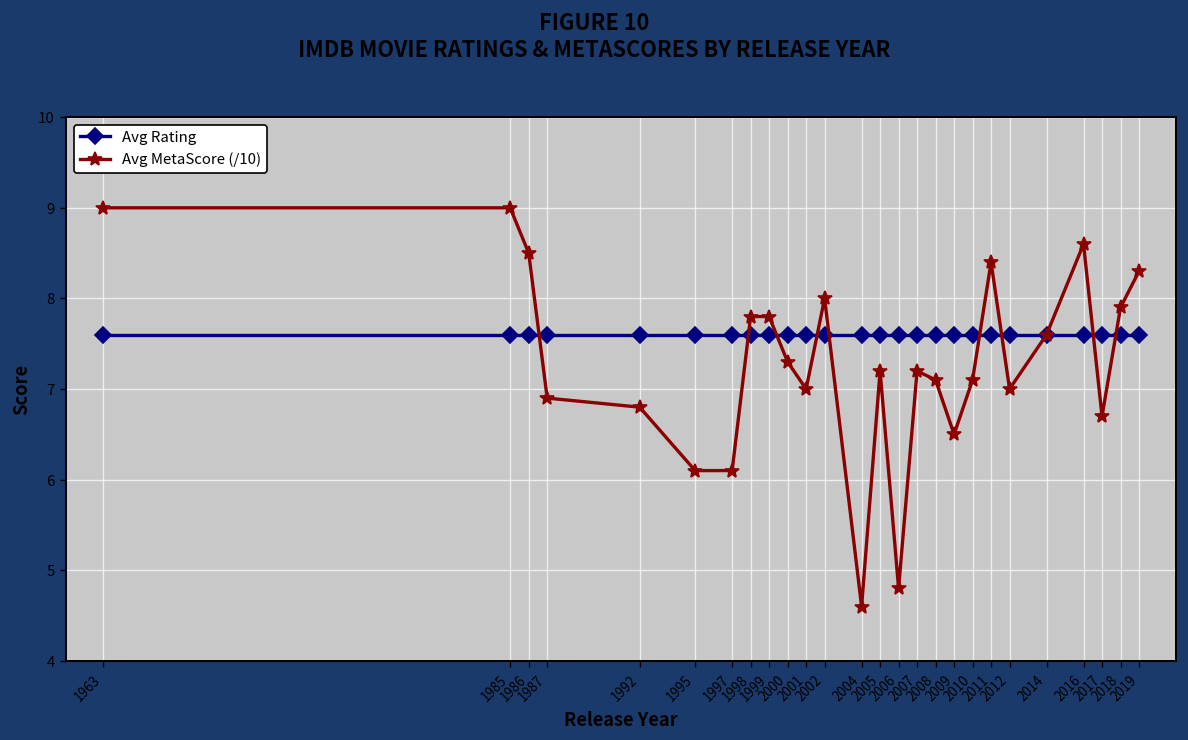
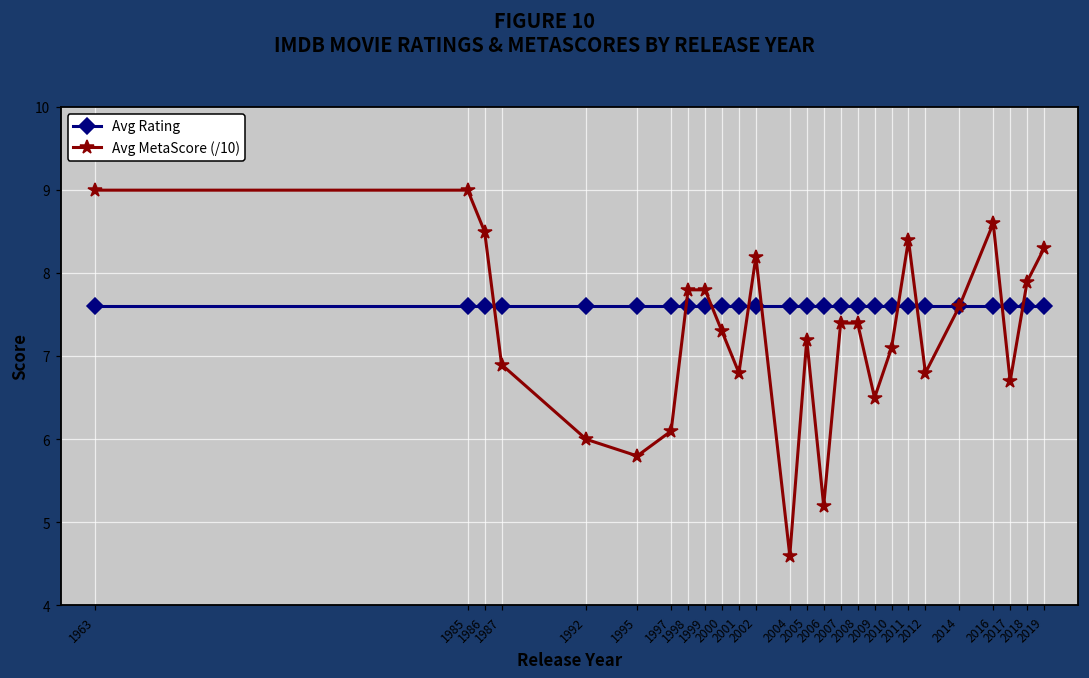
  {
    "Avg Rating": {
      "1963": 7.6,
      "1985": 7.6,
      "1986": 7.6,
      "1987": 7.6,
      "1992": 7.6,
      "1995": 7.6,
      "1997": 7.6,
      "1998": 7.6,
      "1999": 7.6,
      "2000": 7.6,
      "2001": 7.6,
      "2002": 7.6,
      "2004": 7.6,
      "2005": 7.6,
      "2006": 7.6,
      "2007": 7.6,
      "2008": 7.6,
      "2009": 7.6,
      "2010": 7.6,
      "2011": 7.6,
      "2012": 7.6,
      "2016": 7.6,
      "2017": 7.6,
      "2018": 7.6,
      "2019": 7.6
    },
    "Avg MetaScore (/10)": {
      "1963": 9.0,
      "1985": 9.0,
      "1986": 8.5,
      "1987": 6.9,
-     "1992": 6.8,
-     "1995": 6.1,
+     "1992": 6.0,
+     "1995": 5.8,
      "1997": 6.1,
      "1998": 7.8,
      "1999": 7.8,
      "2000": 7.3,
-     "2001": 7.0,
-     "2002": 8.0,
+     "2001": 6.8,
+     "2002": 8.2,
      "2004": 4.6,
      "2005": 7.2,
-     "2006": 4.8,
-     "2007": 7.2,
-     "2008": 7.1,
+     "2006": 5.2,
+     "2007": 7.4,
+     "2008": 7.4,
      "2009": 6.5,
      "2010": 7.1,
      "2011": 8.4,
-     "2012": 7.0,
+     "2012": 6.8,
      "2016": 8.6,
      "2017": 6.7,
      "2018": 7.9,
      "2019": 8.3
    }
  }
